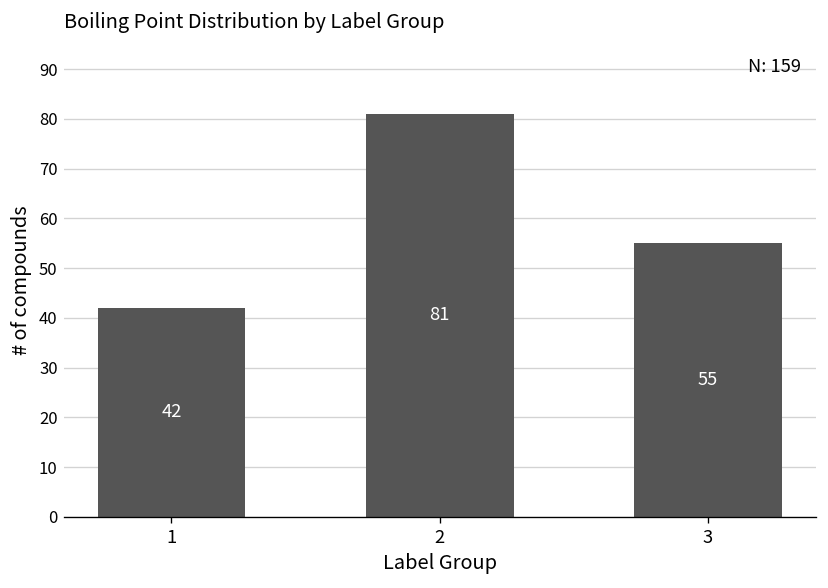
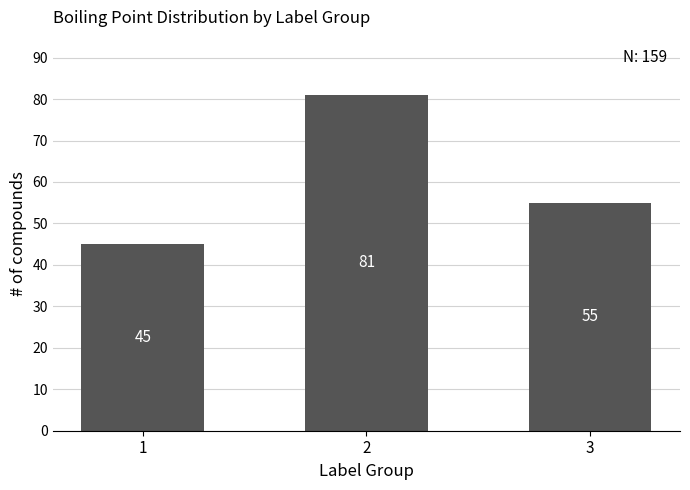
  {
-   "1": 42,
+   "1": 45,
    "2": 81,
    "3": 55
  }
